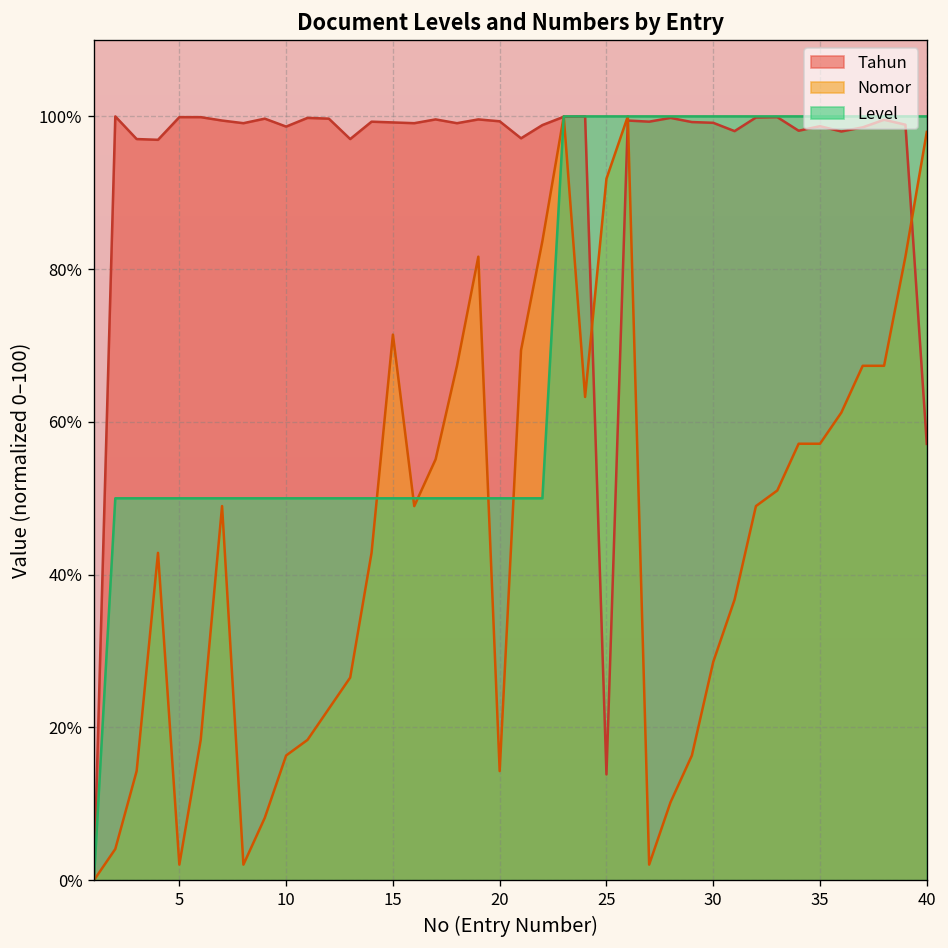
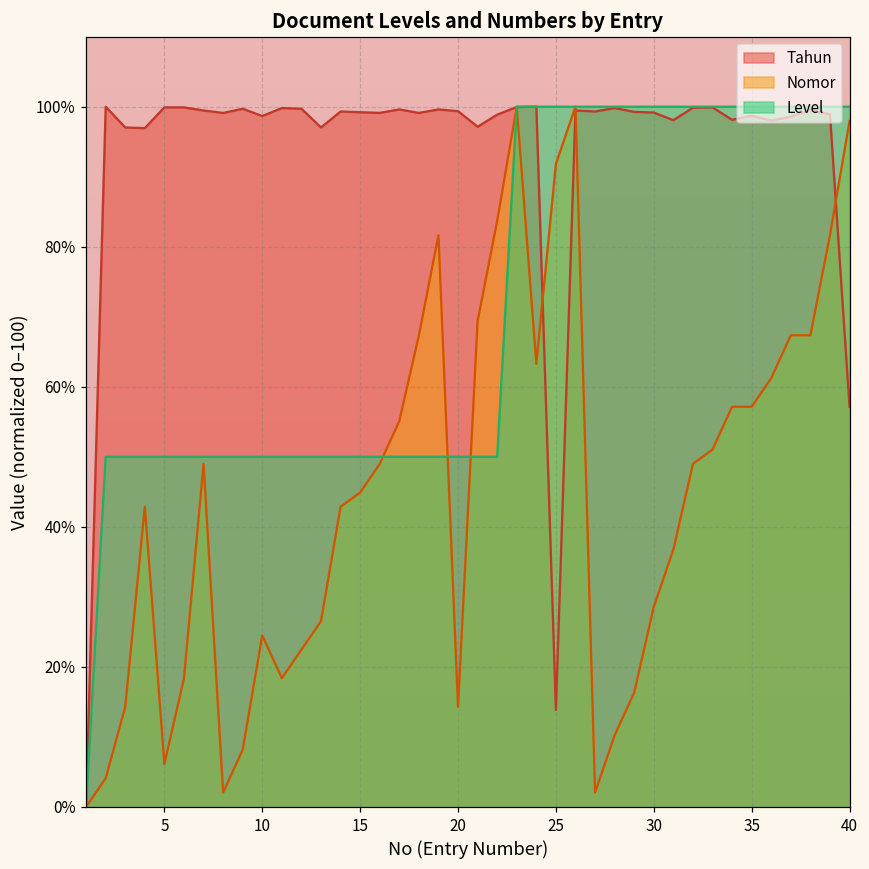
  {
    "Tahun": {
      "5": "100%",
      "10": "99%",
      "15": "99%",
      "20": "99%",
      "25": "14%",
      "30": "99%",
      "40": "57%"
    },
    "Nomor": {
-     "5": "2%",
-     "10": "16%",
-     "15": "71%",
+     "5": "6%",
+     "10": "24%",
+     "15": "45%",
      "20": "14%",
      "25": "92%",
      "30": "29%",
      "35": "57%",
      "40": "98%"
    },
    "Level": {
      "5": "50%",
      "10": "50%",
      "15": "50%",
      "20": "50%",
      "25": "100%",
      "30": "100%",
      "40": "100%"
    }
  }
